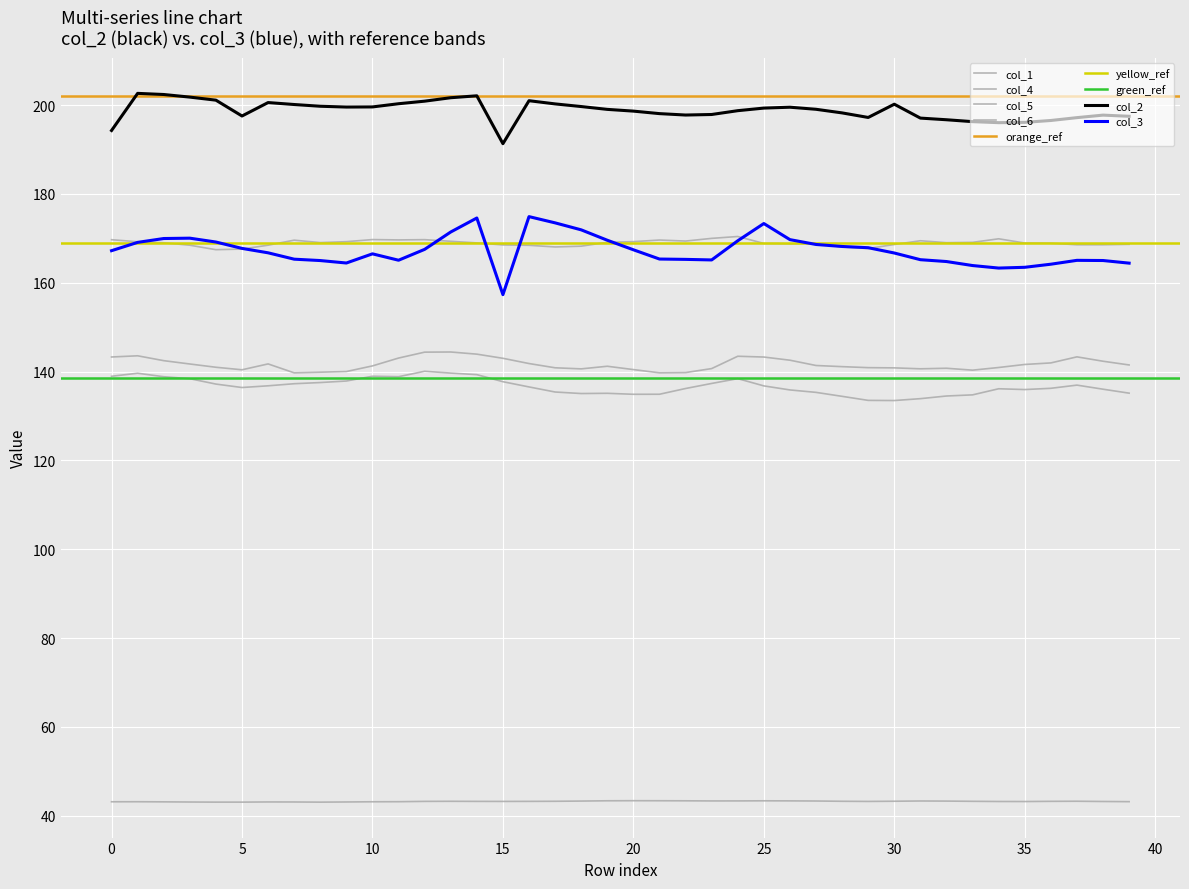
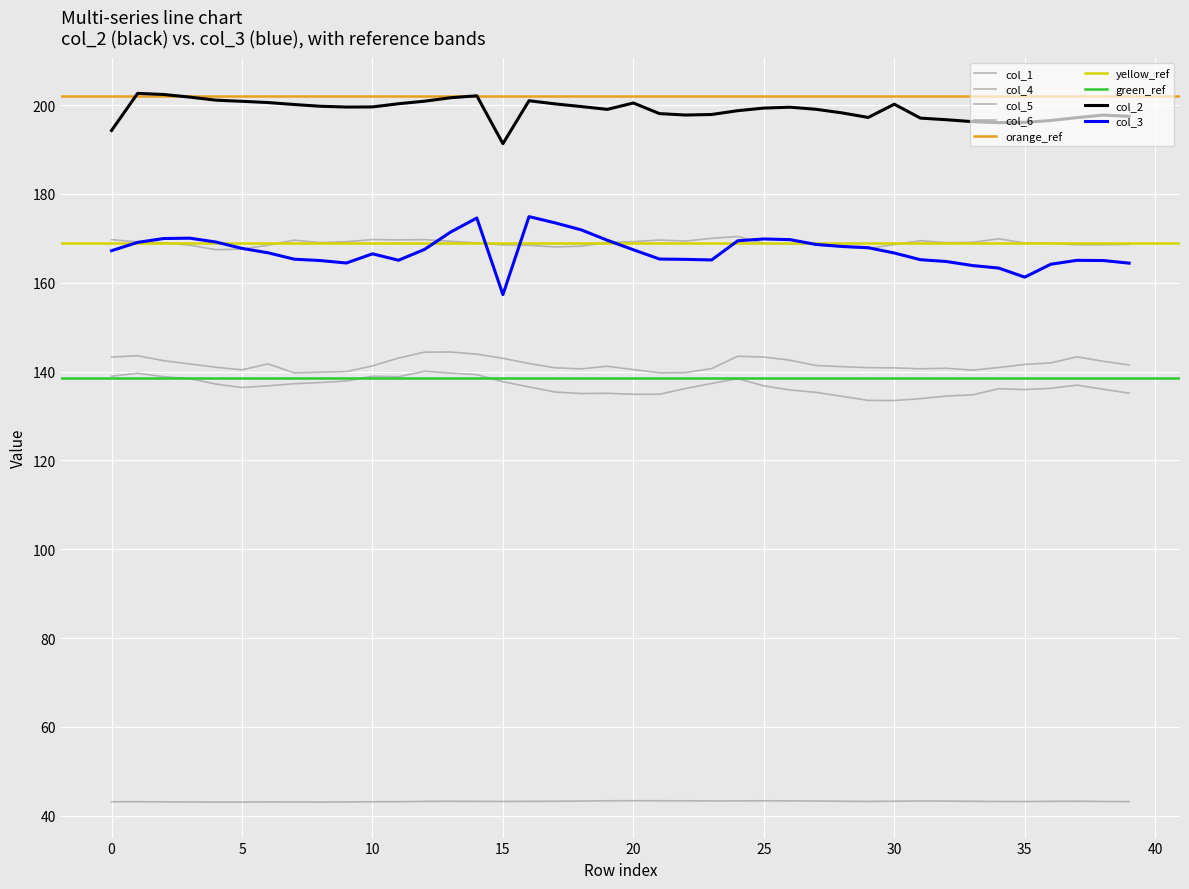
  {
    "col_2": {
      "0": 194,
-     "5": 198,
+     "5": 201,
      "10": 200,
      "15": 191,
-     "20": 199,
+     "20": 200,
      "25": 199,
      "30": 200
    },
    "col_3": {
      "0": 167,
      "10": 167,
      "15": 157,
      "20": 167,
-     "25": 173,
+     "25": 170,
      "30": 167,
-     "35": 163
+     "35": 161
    }
  }
